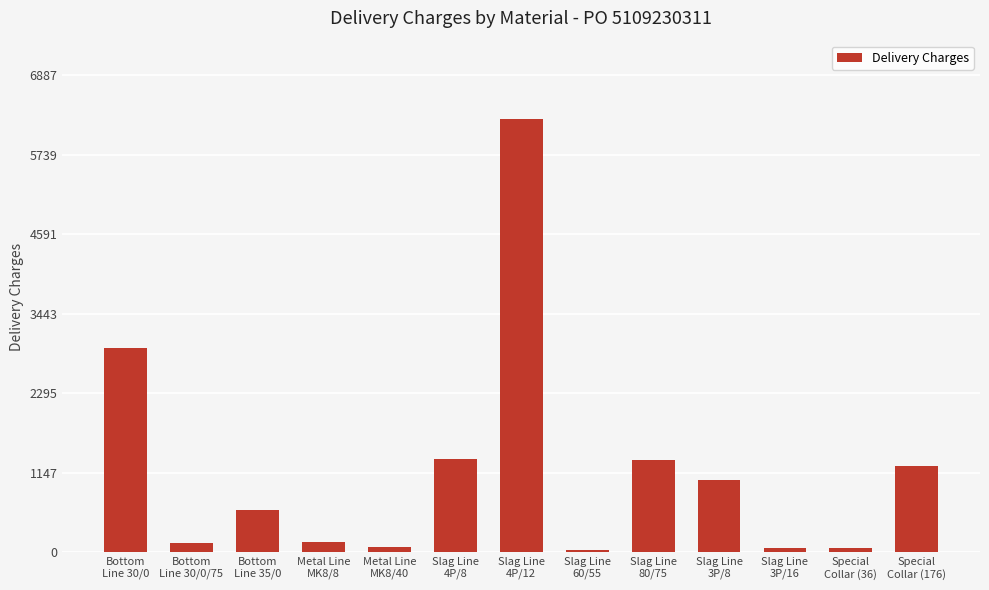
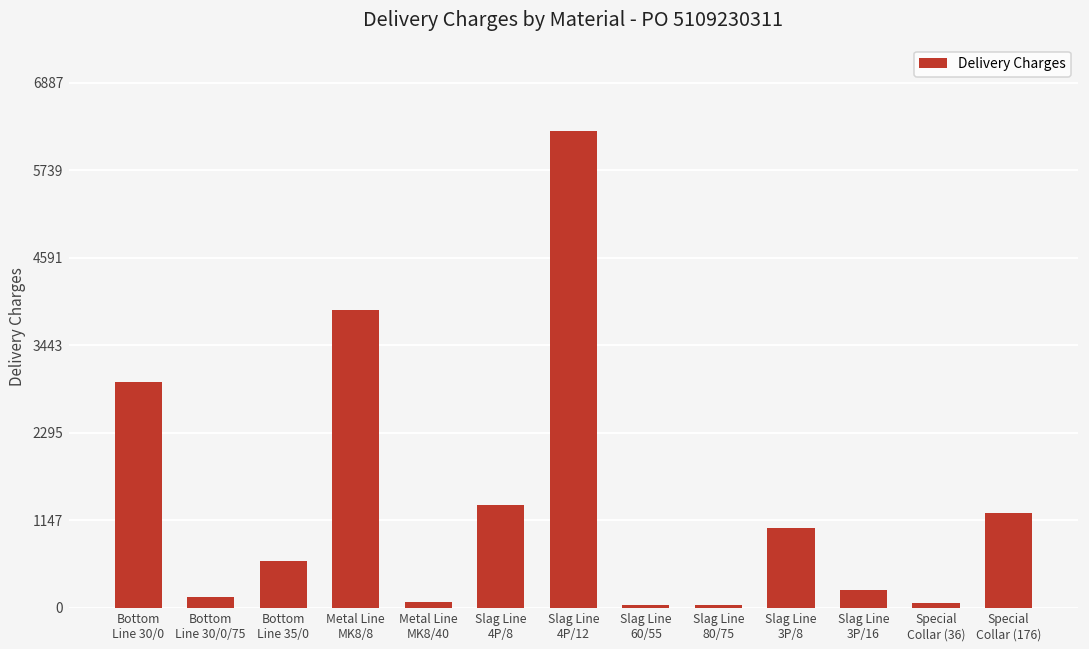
  {
    "Bottom Line 30/0": 3000,
    "Bottom Line 30/0/75": 100,
    "Bottom Line 35/0": 600,
-   "Metal Line MK8/8": 100,
+   "Metal Line MK8/8": 3900,
    "Metal Line MK8/40": 100,
    "Slag Line 4P/8": 1300,
    "Slag Line 4P/12": 6300,
    "Slag Line 60/55": 0,
-   "Slag Line 80/75": 1300,
+   "Slag Line 80/75": 0,
    "Slag Line 3P/8": 1000,
-   "Slag Line 3P/16": 100,
+   "Slag Line 3P/16": 200,
    "Special Collar (36)": 100,
    "Special Collar (176)": 1200
  }
